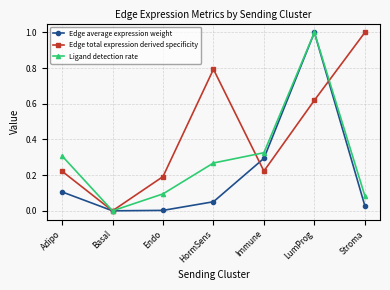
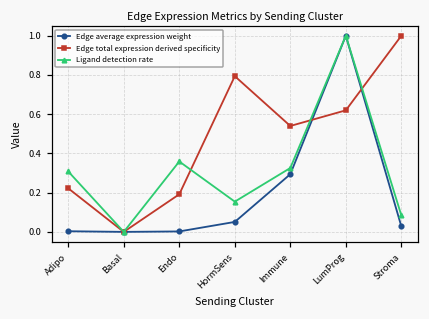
  {
    "Edge average expression weight": {
-     "Adipo": 0.11,
+     "Adipo": 0.00,
      "Endo": 0.00,
      "HormSens": 0.05,
      "Immune": 0.29,
      "Stroma": 0.03
    },
    "Edge total expression derived specificity": {
      "Adipo": 0.22,
      "Endo": 0.19,
      "HormSens": 0.79,
-     "Immune": 0.22,
+     "Immune": 0.54,
      "LumProg": 0.62,
      "Stroma": 1.00
    },
    "Ligand detection rate": {
      "Adipo": 0.31,
-     "Endo": 0.09,
-     "HormSens": 0.27,
+     "Endo": 0.36,
+     "HormSens": 0.15,
      "Immune": 0.33,
      "Stroma": 0.08
    }
  }
